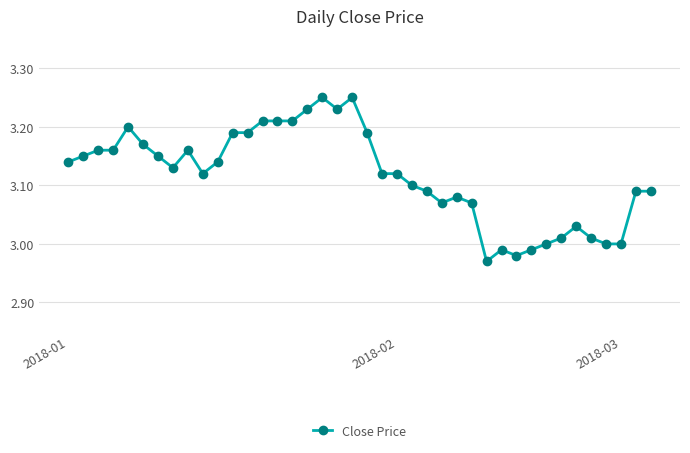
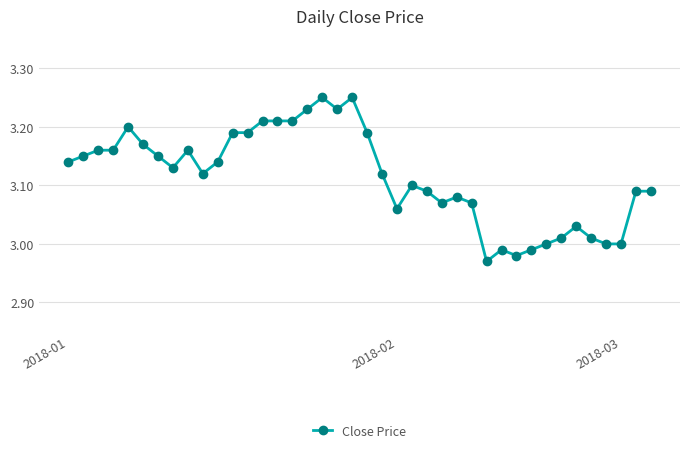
  {
    "2018-01": 3.14,
-   "2018-02": 3.12,
+   "2018-02": 3.06,
    "2018-03": 3.00
  }
